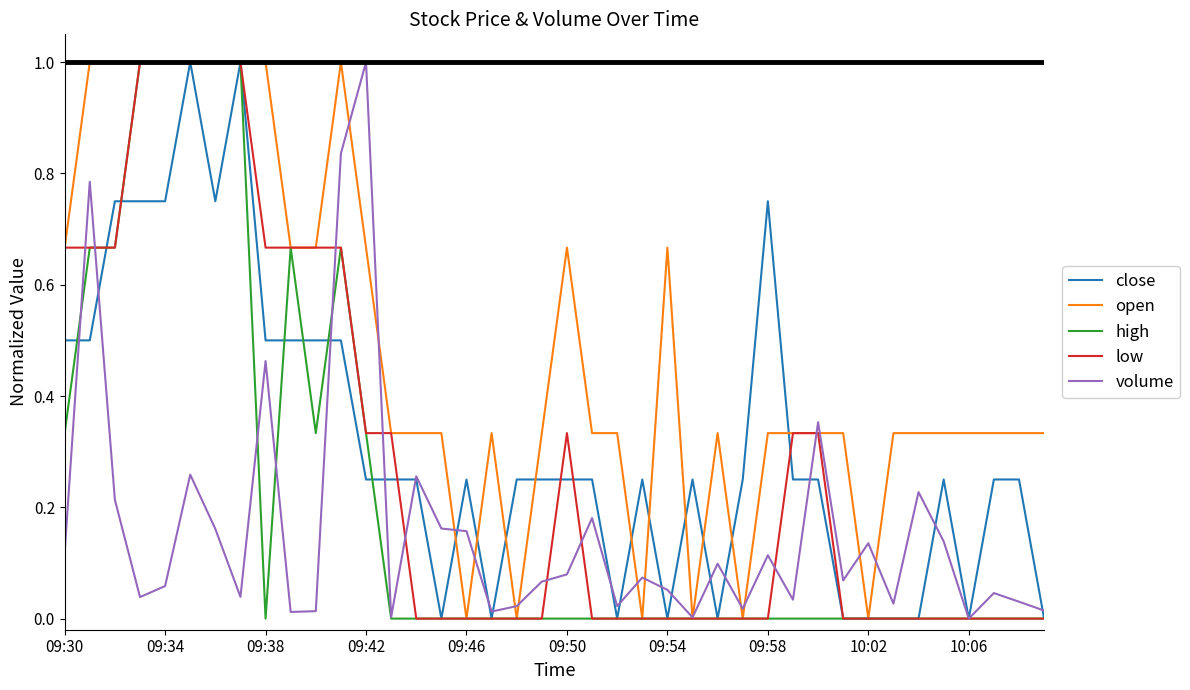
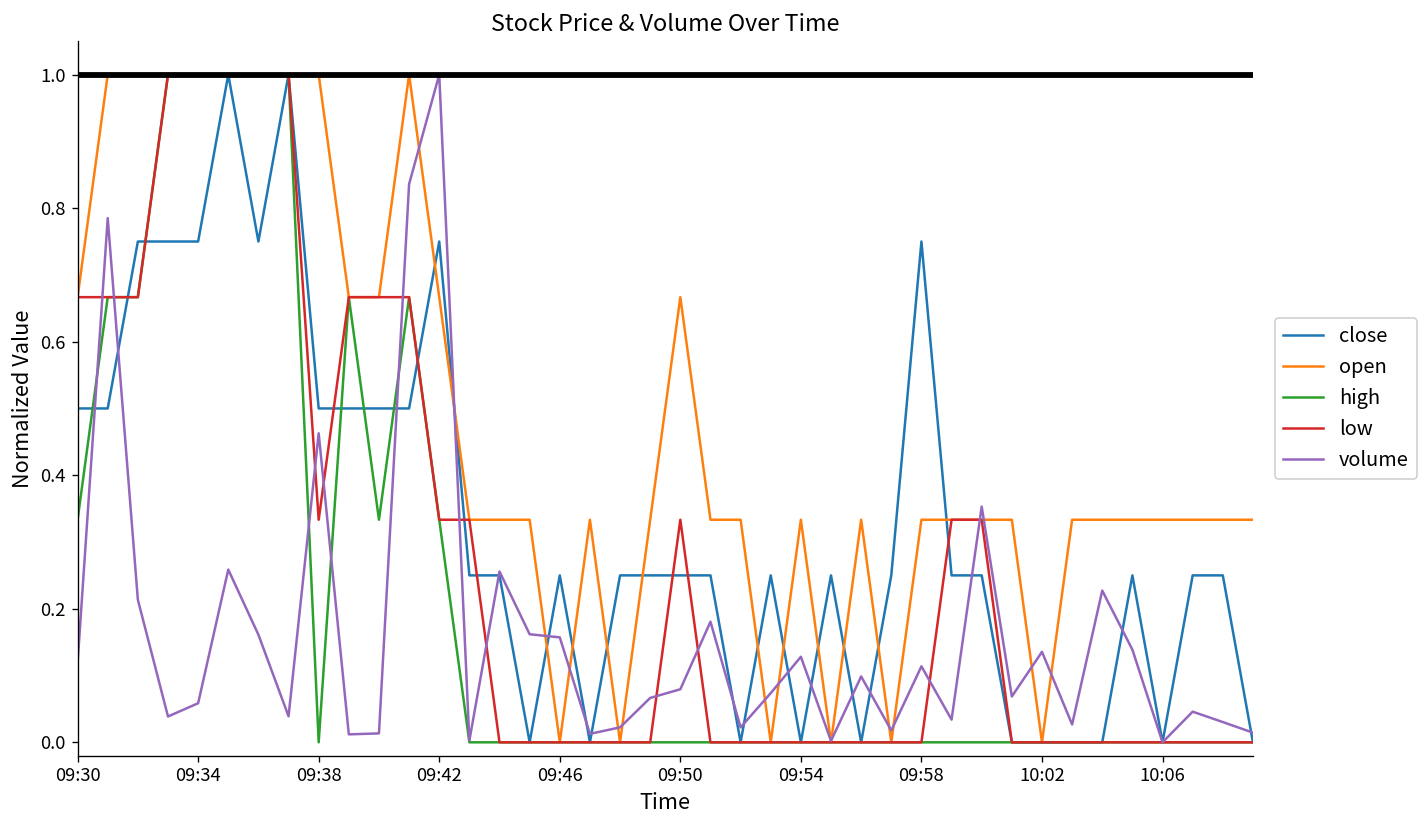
  {
    "close": {
      "09:30": 0.50,
      "09:34": 0.75,
      "09:38": 0.50,
-     "09:42": 0.25,
+     "09:42": 0.75,
      "09:46": 0.25,
      "09:50": 0.25,
      "09:58": 0.75
    },
    "open": {
      "09:38": 1.00,
      "09:42": 0.67,
      "09:50": 0.67,
-     "09:54": 0.67,
+     "09:54": 0.33,
      "09:58": 0.33,
      "10:06": 0.33
    },
    "high": {
      "09:30": 0.33,
      "09:38": 0.00,
      "09:50": 0.00
    },
    "low": {
-     "09:38": 0.67,
+     "09:38": 0.33,
      "09:50": 0.33
    },
    "volume": {
      "09:30": 0.12,
      "09:34": 0.06,
      "09:38": 0.46,
      "09:42": 1.00,
      "09:46": 0.16,
      "09:50": 0.08,
-     "09:54": 0.05,
+     "09:54": 0.13,
      "09:58": 0.11,
      "10:02": 0.14
    }
  }
